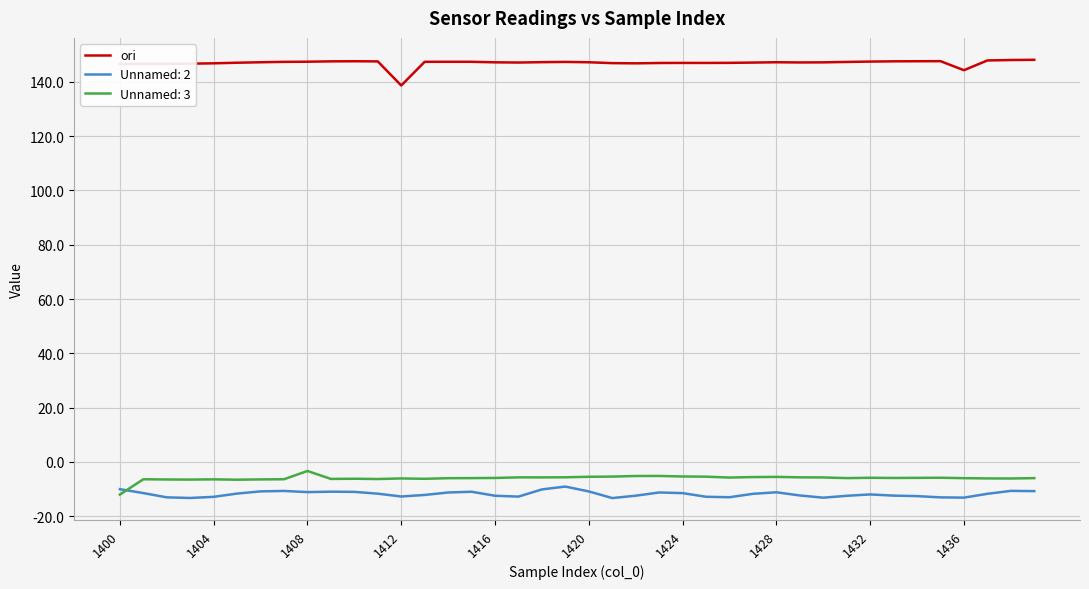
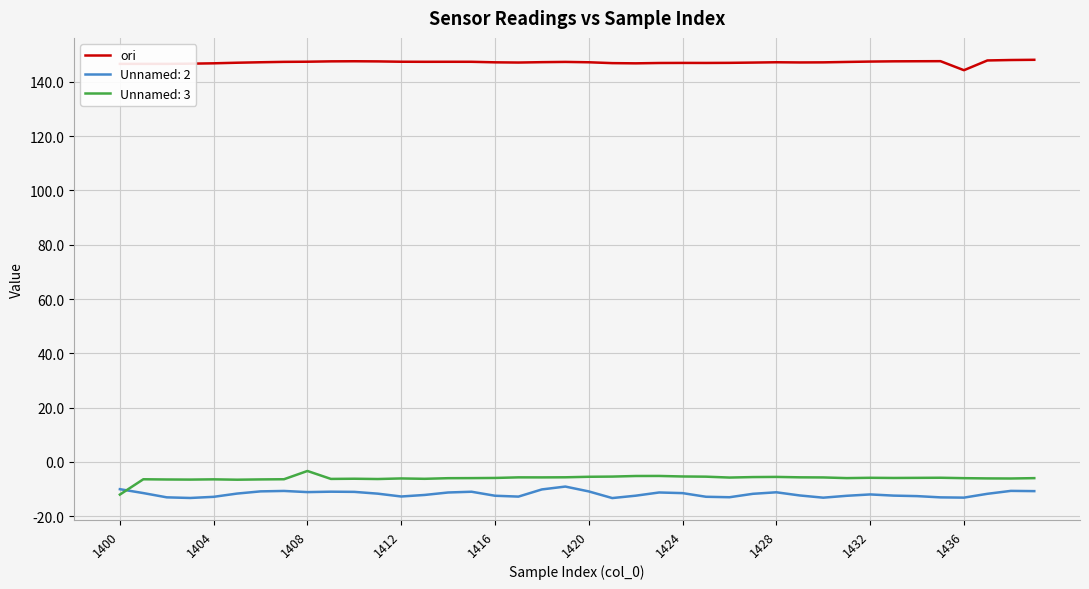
  {
    "ori": {
      "1404": 147,
      "1408": 147,
-     "1412": 139,
+     "1412": 147,
      "1416": 147,
      "1420": 147,
      "1424": 147,
      "1428": 147,
      "1432": 147,
      "1436": 144
    },
    "Unnamed: 2": {
      "1400": -10,
      "1404": -13,
      "1408": -11,
      "1412": -13,
      "1416": -12,
      "1420": -11,
      "1424": -11,
      "1428": -11,
      "1432": -12,
      "1436": -13
    },
    "Unnamed: 3": {
      "1400": -12,
      "1404": -6,
      "1408": -3,
      "1412": -6,
      "1416": -6,
      "1420": -5,
      "1424": -5,
      "1428": -6,
      "1432": -6,
      "1436": -6
    }
  }
